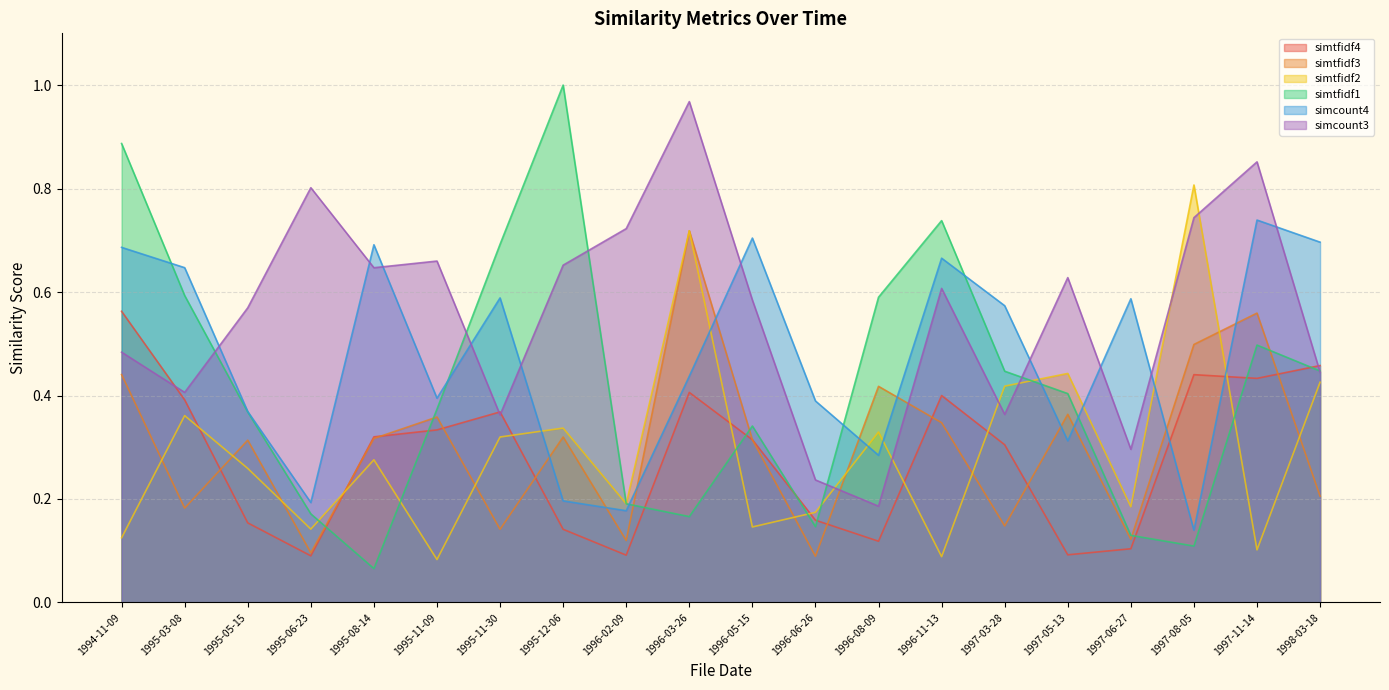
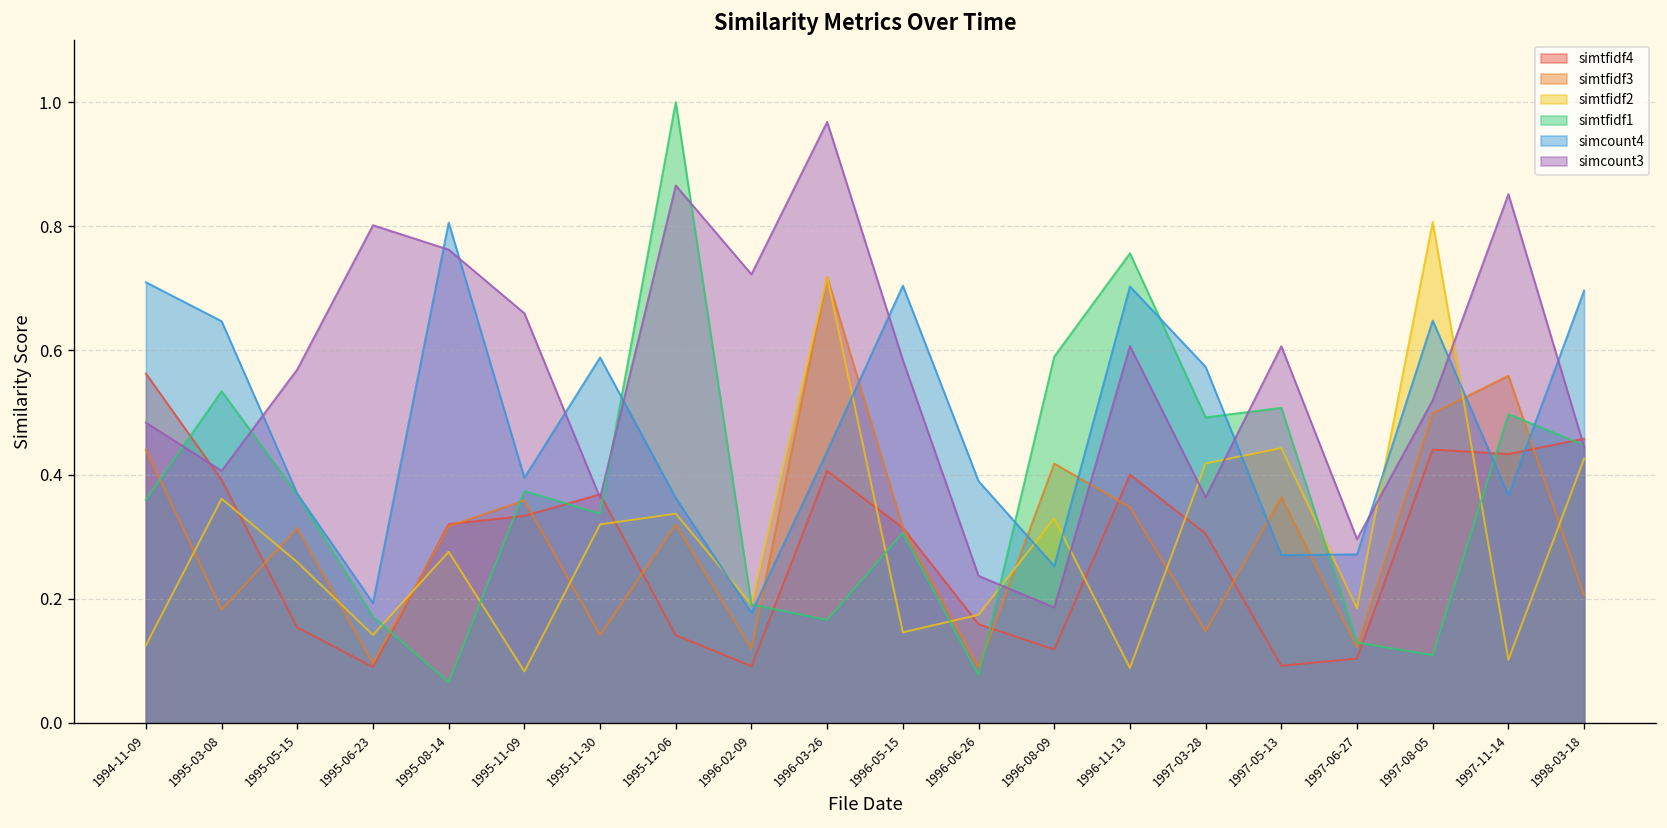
  {
    "simtfidf1": {
-     "1994-11-09": 0.89,
-     "1995-03-08": 0.59,
+     "1994-11-09": 0.36,
+     "1995-03-08": 0.53,
      "1995-06-23": 0.17,
      "1995-08-14": 0.07,
      "1995-11-09": 0.37,
-     "1995-11-30": 0.69,
+     "1995-11-30": 0.34,
      "1995-12-06": 1.00,
      "1996-03-26": 0.17,
-     "1996-05-15": 0.34,
-     "1996-06-26": 0.15,
+     "1996-05-15": 0.31,
+     "1996-06-26": 0.08,
      "1996-08-09": 0.59,
-     "1996-11-13": 0.74,
-     "1997-03-28": 0.45,
-     "1997-05-13": 0.40,
+     "1996-11-13": 0.76,
+     "1997-03-28": 0.49,
+     "1997-05-13": 0.51,
      "1997-06-27": 0.13,
      "1997-08-05": 0.11,
      "1997-11-14": 0.50
    },
    "simcount4": {
-     "1994-11-09": 0.69,
+     "1994-11-09": 0.71,
      "1995-03-08": 0.65,
      "1995-06-23": 0.19,
-     "1995-08-14": 0.69,
+     "1995-08-14": 0.81,
      "1995-11-09": 0.39,
      "1995-11-30": 0.59,
-     "1995-12-06": 0.20,
+     "1995-12-06": 0.36,
      "1996-02-09": 0.18,
      "1996-03-26": 0.44,
      "1996-05-15": 0.70,
      "1996-06-26": 0.39,
-     "1996-08-09": 0.28,
-     "1996-11-13": 0.67,
+     "1996-08-09": 0.25,
+     "1996-11-13": 0.70,
      "1997-03-28": 0.57,
-     "1997-05-13": 0.31,
-     "1997-06-27": 0.59,
-     "1997-08-05": 0.14,
-     "1997-11-14": 0.74,
+     "1997-05-13": 0.27,
+     "1997-06-27": 0.27,
+     "1997-08-05": 0.65,
+     "1997-11-14": 0.37,
      "1998-03-18": 0.70
    },
    "simcount3": {
      "1994-11-09": 0.48,
      "1995-03-08": 0.41,
      "1995-05-15": 0.57,
      "1995-06-23": 0.80,
-     "1995-08-14": 0.65,
+     "1995-08-14": 0.76,
      "1995-11-09": 0.66,
      "1995-11-30": 0.36,
-     "1995-12-06": 0.65,
+     "1995-12-06": 0.87,
      "1996-02-09": 0.72,
      "1996-03-26": 0.97,
      "1996-05-15": 0.58,
      "1996-06-26": 0.24,
      "1996-08-09": 0.19,
      "1996-11-13": 0.61,
      "1997-03-28": 0.36,
-     "1997-05-13": 0.63,
+     "1997-05-13": 0.61,
      "1997-06-27": 0.30,
-     "1997-08-05": 0.74,
+     "1997-08-05": 0.52,
      "1997-11-14": 0.85
    }
  }
